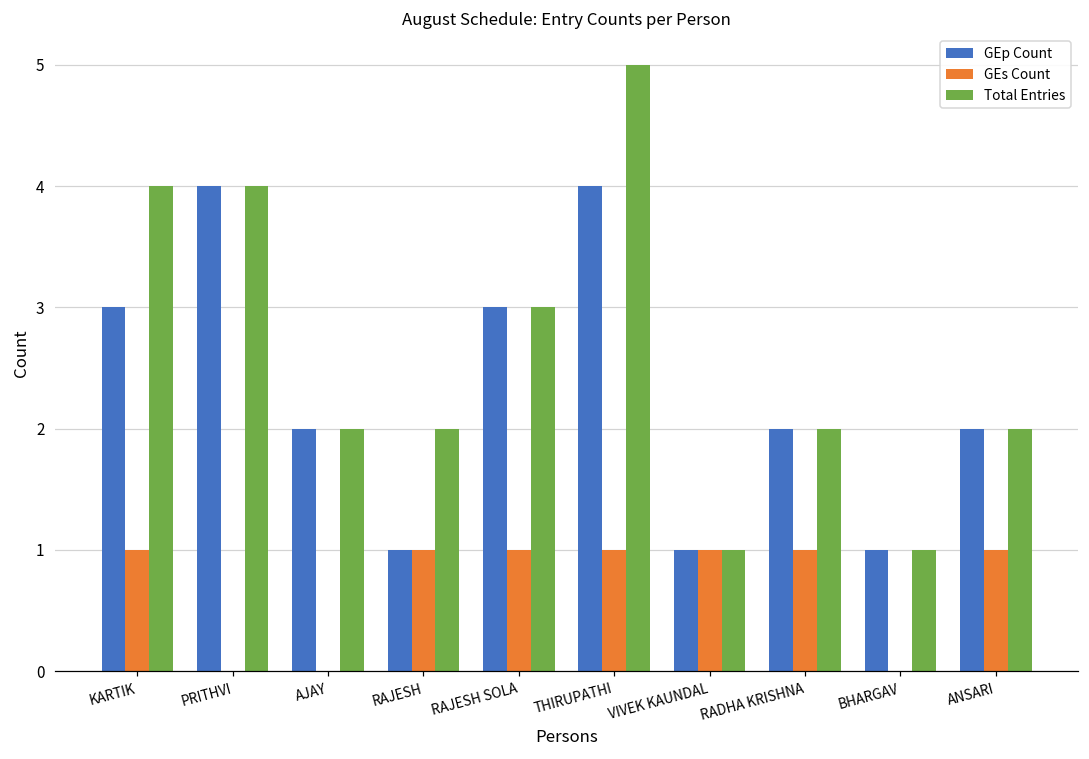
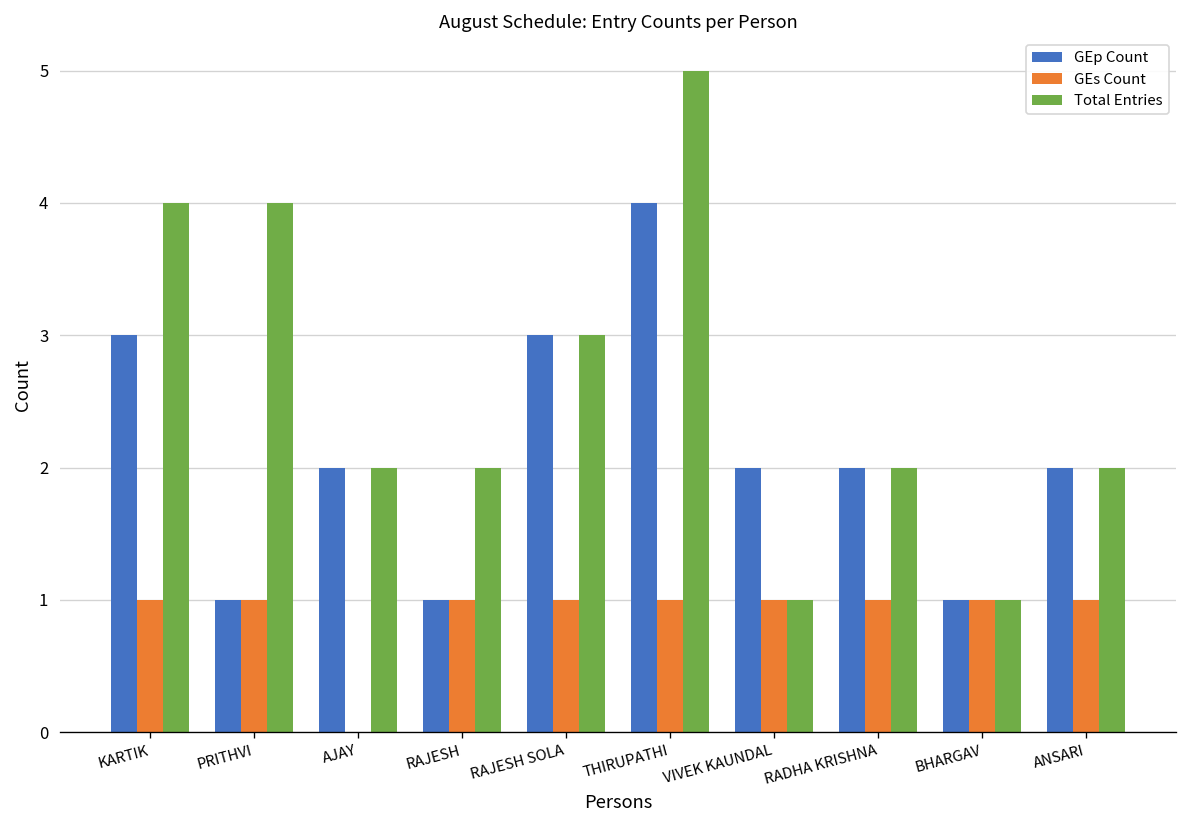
  {
    "GEp Count": {
      "KARTIK": 3,
-     "PRITHVI": 4,
+     "PRITHVI": 1,
      "AJAY": 2,
      "RAJESH": 1,
      "RAJESH SOLA": 3,
      "THIRUPATHI": 4,
-     "VIVEK KAUNDAL": 1,
+     "VIVEK KAUNDAL": 2,
      "RADHA KRISHNA": 2,
      "BHARGAV": 1,
      "ANSARI": 2
    },
    "GEs Count": {
      "KARTIK": 1,
-     "PRITHVI": 0,
+     "PRITHVI": 1,
      "AJAY": 0,
      "RAJESH": 1,
      "RAJESH SOLA": 1,
      "THIRUPATHI": 1,
      "VIVEK KAUNDAL": 1,
      "RADHA KRISHNA": 1,
-     "BHARGAV": 0,
+     "BHARGAV": 1,
      "ANSARI": 1
    },
    "Total Entries": {
      "KARTIK": 4,
      "PRITHVI": 4,
      "AJAY": 2,
      "RAJESH": 2,
      "RAJESH SOLA": 3,
      "THIRUPATHI": 5,
      "VIVEK KAUNDAL": 1,
      "RADHA KRISHNA": 2,
      "BHARGAV": 1,
      "ANSARI": 2
    }
  }
